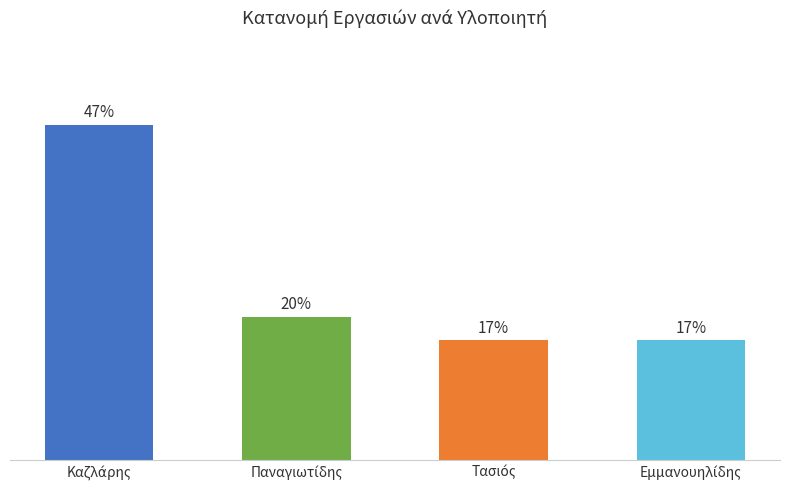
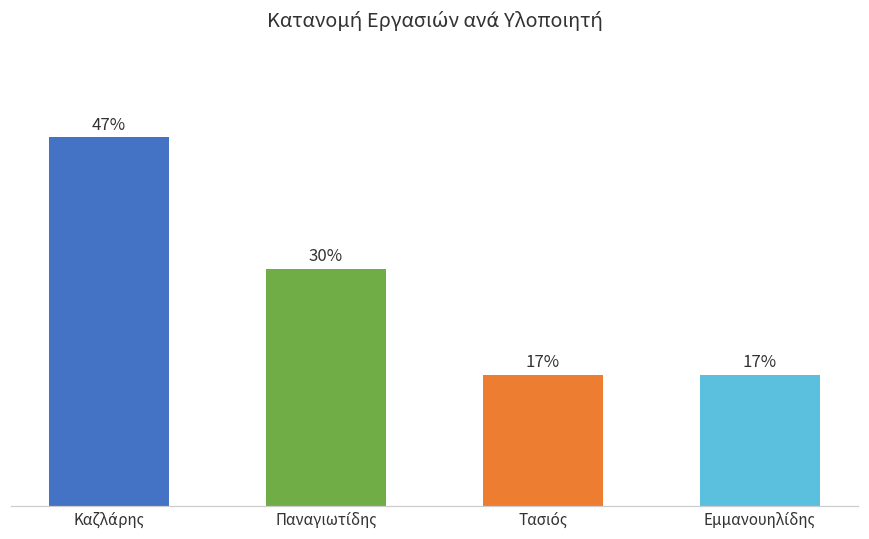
  {
    "Καζλάρης": "47%",
-   "Παναγιωτίδης": "20%",
+   "Παναγιωτίδης": "30%",
    "Τασιός": "17%",
    "Εμμανουηλίδης": "17%"
  }
